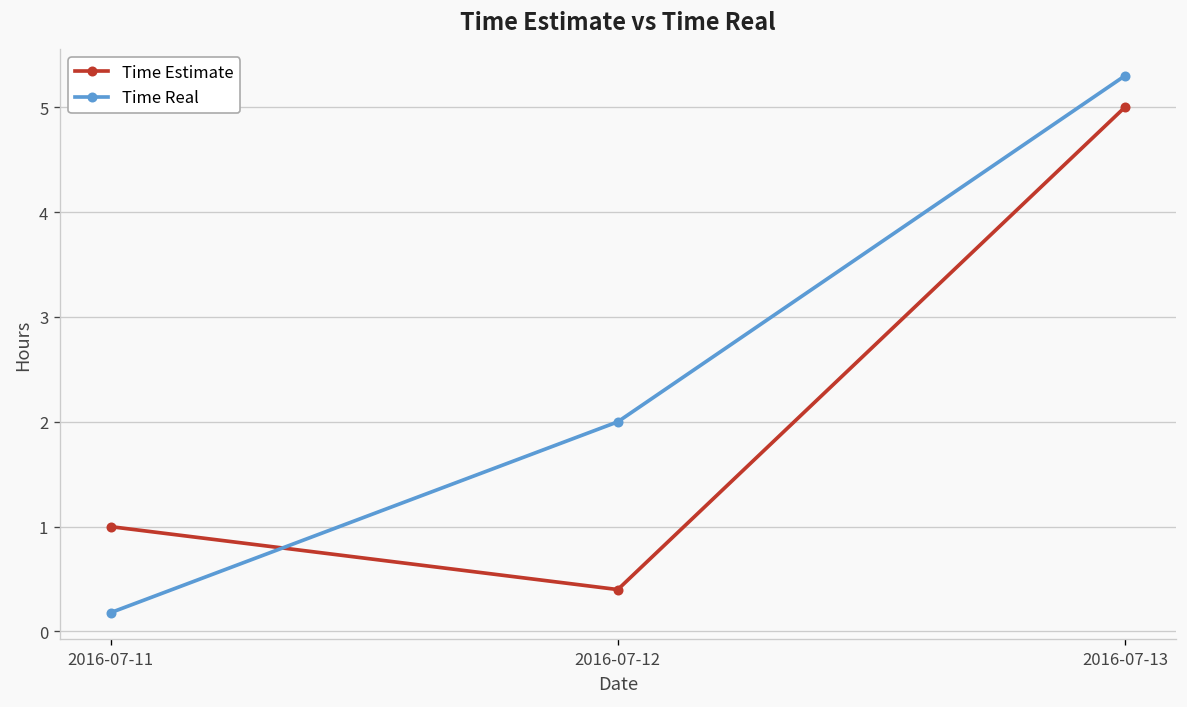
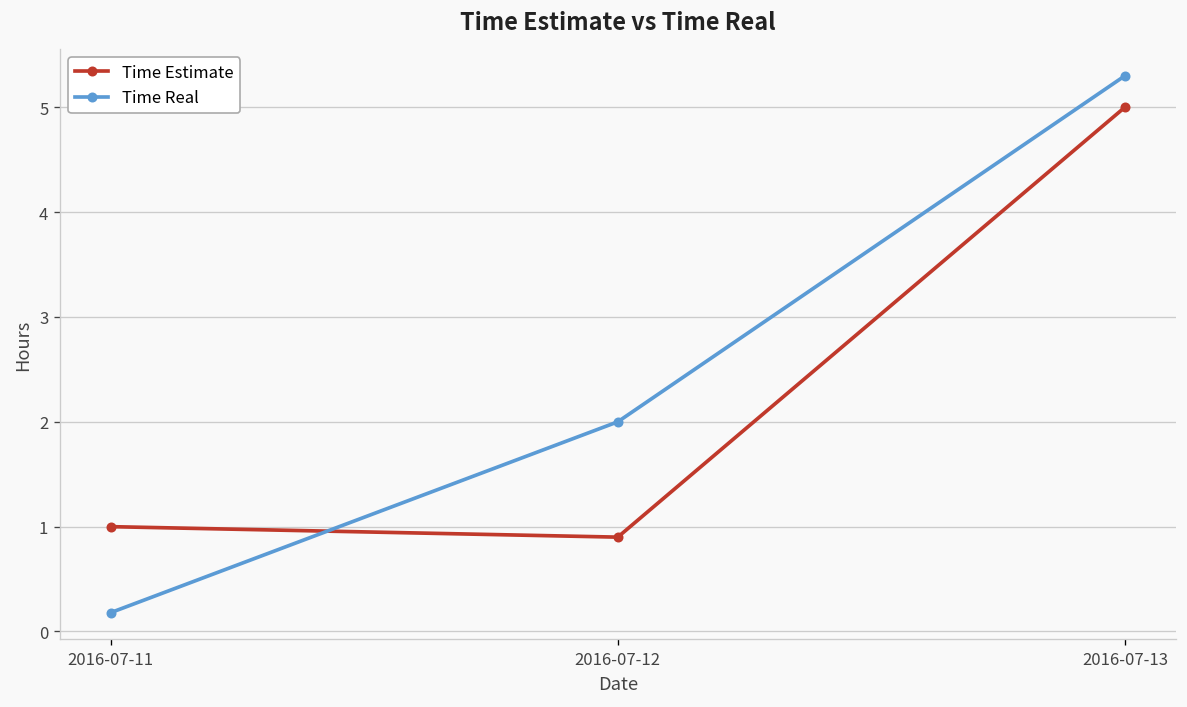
  {
    "Time Estimate": {
      "2016-07-11": 1.0,
-     "2016-07-12": 0.4,
+     "2016-07-12": 0.9,
      "2016-07-13": 5.0
    },
    "Time Real": {
      "2016-07-11": 0.2,
      "2016-07-12": 2.0,
      "2016-07-13": 5.3
    }
  }
